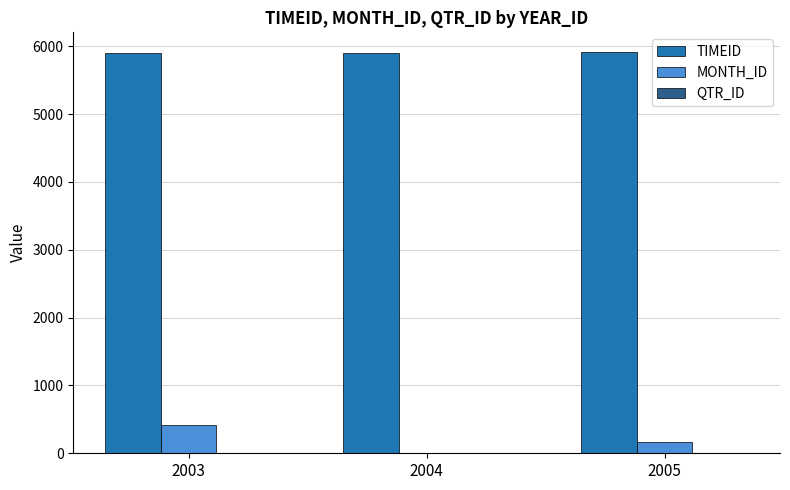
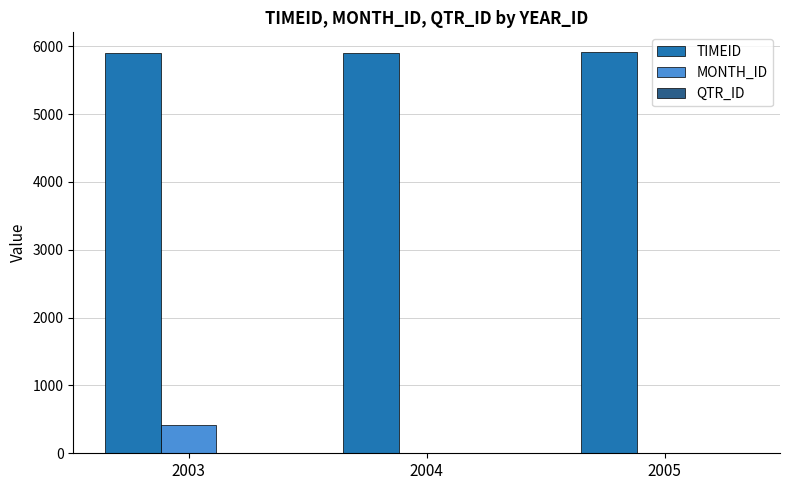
  {
    "MONTH_ID": {
      "2003": 400,
-     "2005": 200
+     "2005": 0
    }
  }
